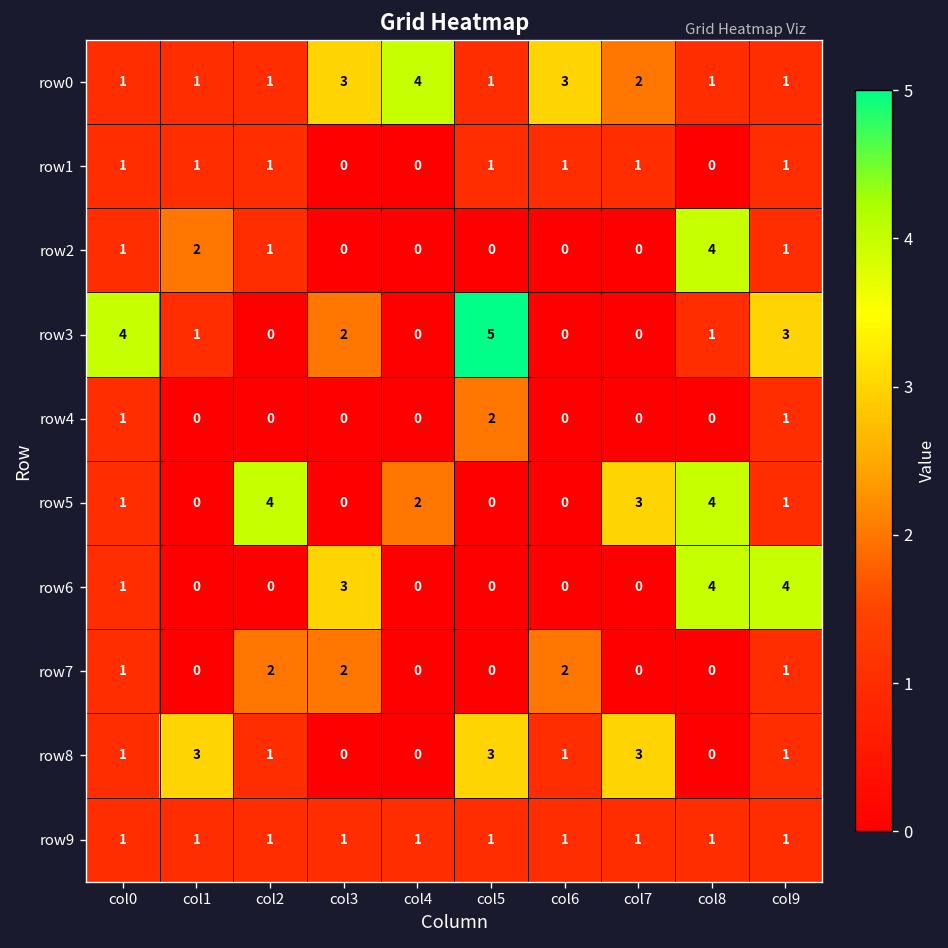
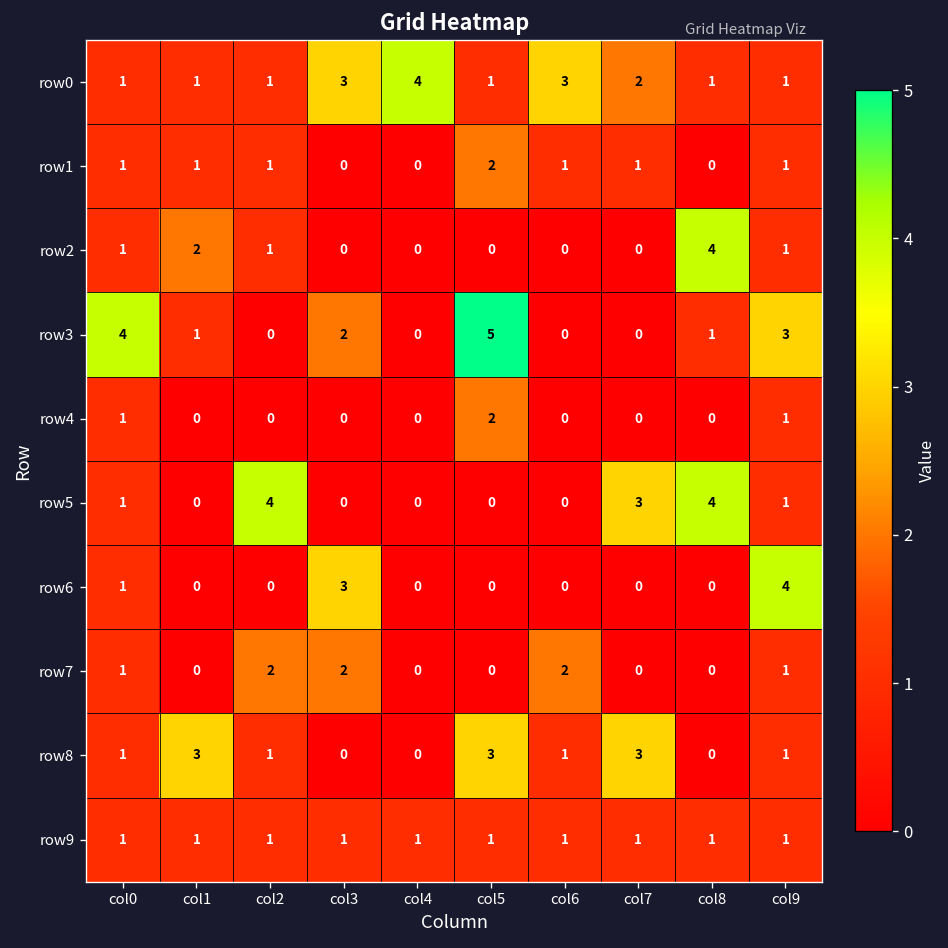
  {
    "row0": {
      "col0": 1,
      "col1": 1,
      "col2": 1,
      "col3": 3,
      "col4": 4,
      "col5": 1,
      "col6": 3,
      "col7": 2,
      "col8": 1,
      "col9": 1
    },
    "row1": {
      "col0": 1,
      "col1": 1,
      "col2": 1,
      "col3": 0,
      "col4": 0,
-     "col5": 1,
+     "col5": 2,
      "col6": 1,
      "col7": 1,
      "col8": 0,
      "col9": 1
    },
    "row2": {
      "col0": 1,
      "col1": 2,
      "col2": 1,
      "col3": 0,
      "col4": 0,
      "col5": 0,
      "col6": 0,
      "col7": 0,
      "col8": 4,
      "col9": 1
    },
    "row3": {
      "col0": 4,
      "col1": 1,
      "col2": 0,
      "col3": 2,
      "col4": 0,
      "col5": 5,
      "col6": 0,
      "col7": 0,
      "col8": 1,
      "col9": 3
    },
    "row4": {
      "col0": 1,
      "col1": 0,
      "col2": 0,
      "col3": 0,
      "col4": 0,
      "col5": 2,
      "col6": 0,
      "col7": 0,
      "col8": 0,
      "col9": 1
    },
    "row5": {
      "col0": 1,
      "col1": 0,
      "col2": 4,
      "col3": 0,
-     "col4": 2,
+     "col4": 0,
      "col5": 0,
      "col6": 0,
      "col7": 3,
      "col8": 4,
      "col9": 1
    },
    "row6": {
      "col0": 1,
      "col1": 0,
      "col2": 0,
      "col3": 3,
      "col4": 0,
      "col5": 0,
      "col6": 0,
      "col7": 0,
-     "col8": 4,
+     "col8": 0,
      "col9": 4
    },
    "row7": {
      "col0": 1,
      "col1": 0,
      "col2": 2,
      "col3": 2,
      "col4": 0,
      "col5": 0,
      "col6": 2,
      "col7": 0,
      "col8": 0,
      "col9": 1
    },
    "row8": {
      "col0": 1,
      "col1": 3,
      "col2": 1,
      "col3": 0,
      "col4": 0,
      "col5": 3,
      "col6": 1,
      "col7": 3,
      "col8": 0,
      "col9": 1
    },
    "row9": {
      "col0": 1,
      "col1": 1,
      "col2": 1,
      "col3": 1,
      "col4": 1,
      "col5": 1,
      "col6": 1,
      "col7": 1,
      "col8": 1,
      "col9": 1
    }
  }
